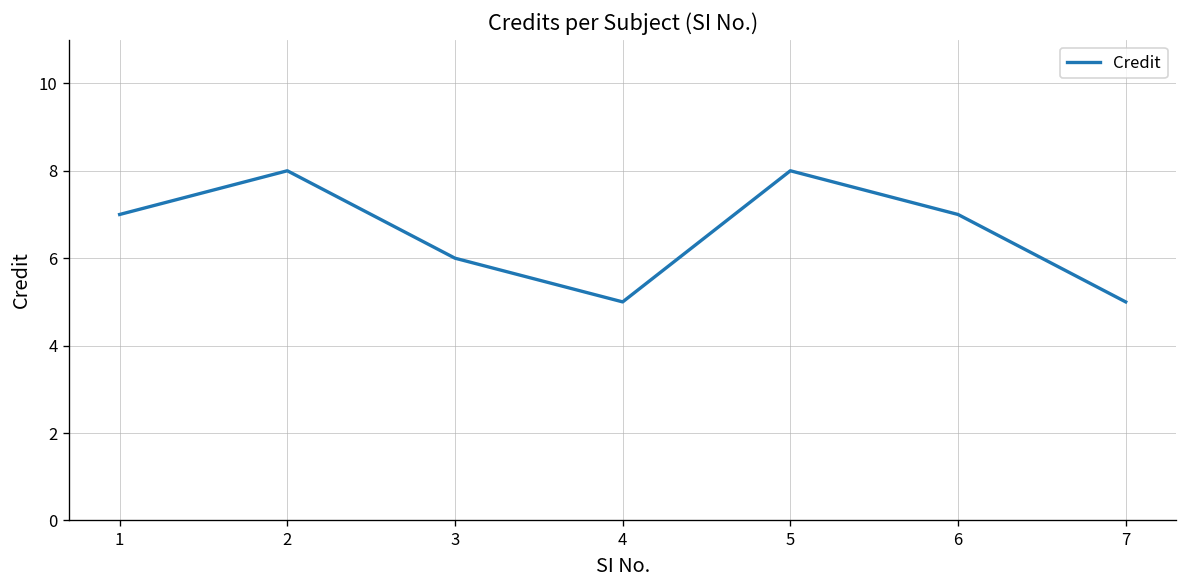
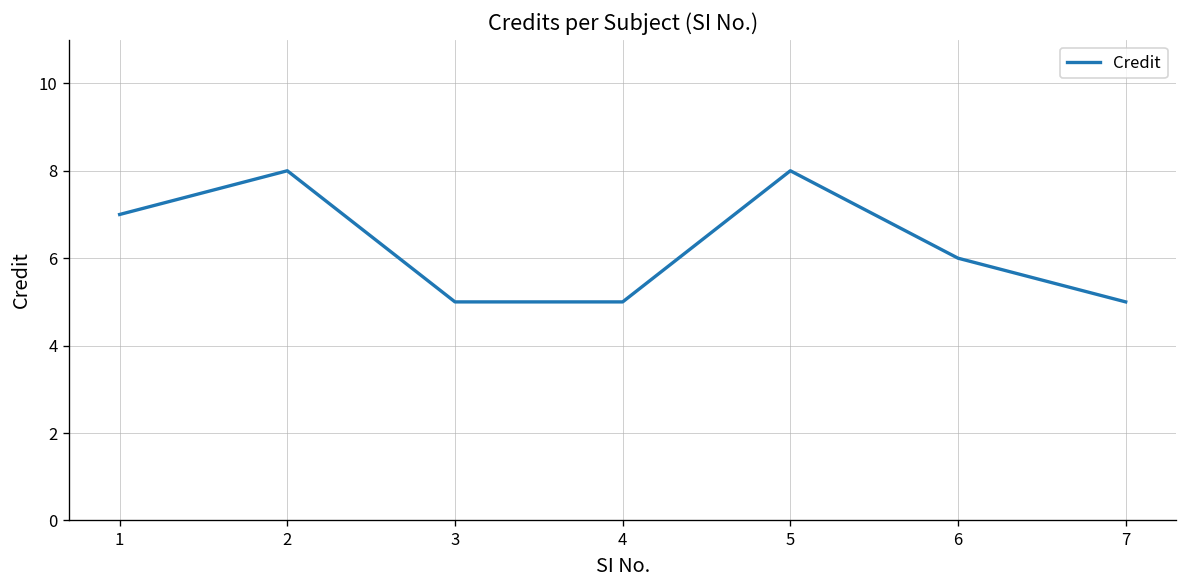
  {
    "1": 7,
    "2": 8,
-   "3": 6,
+   "3": 5,
    "4": 5,
    "5": 8,
-   "6": 7,
+   "6": 6,
    "7": 5
  }
